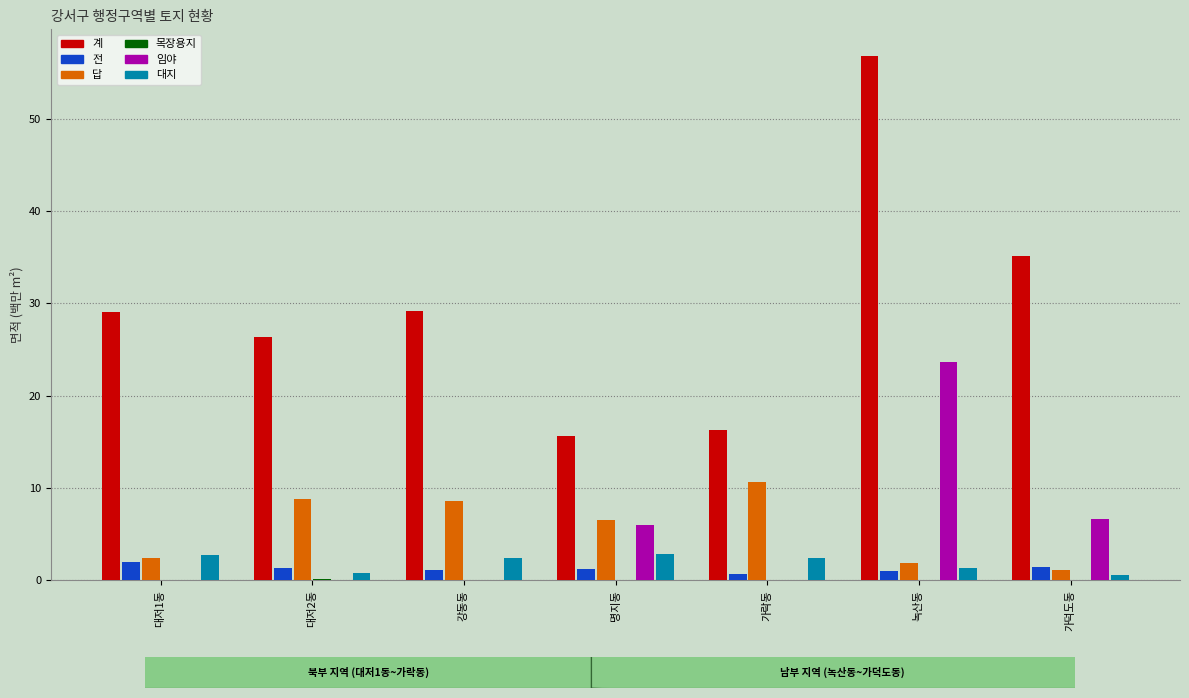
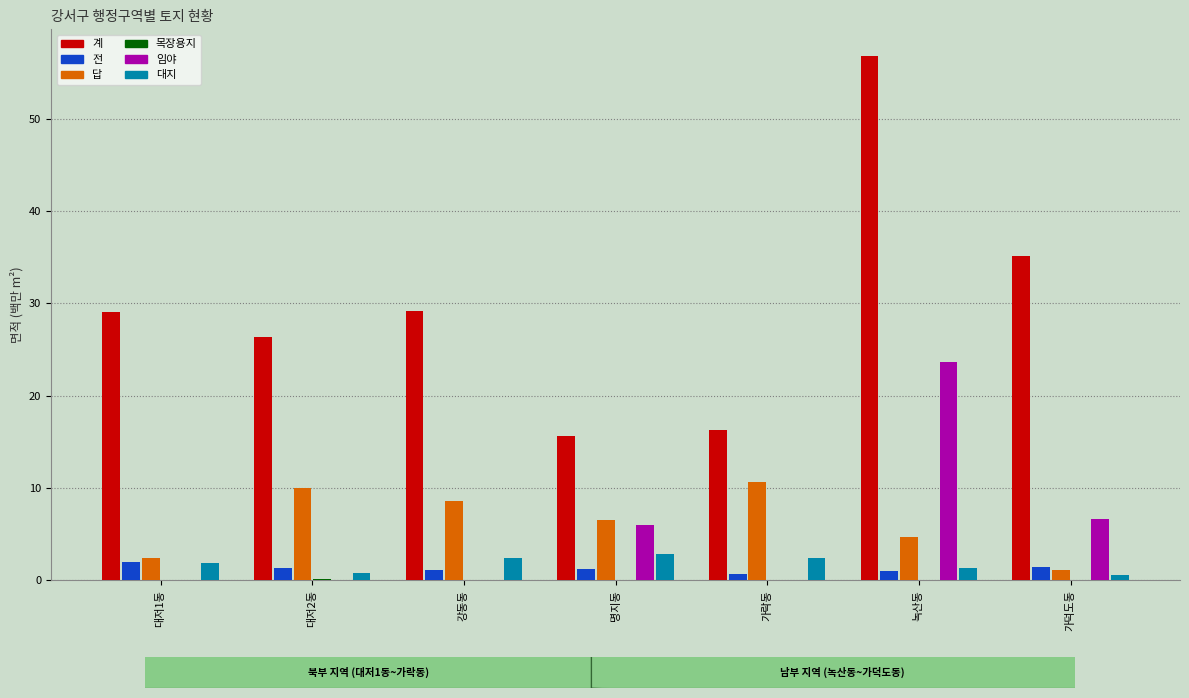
  {
    "계": {
      "대저1동": 29,
      "대저2동": 26,
      "강동동": 29,
      "명지동": 16,
      "가락동": 16,
      "녹산동": 57,
      "가덕도동": 35
    },
    "전": {
      "대저1동": 2,
      "대저2동": 1,
      "강동동": 1,
      "명지동": 1,
      "가락동": 1,
      "녹산동": 1,
      "가덕도동": 1
    },
    "답": {
      "대저1동": 2,
-     "대저2동": 9,
+     "대저2동": 10,
      "강동동": 9,
      "명지동": 7,
      "가락동": 11,
-     "녹산동": 2,
+     "녹산동": 5,
      "가덕도동": 1
    },
    "임야": {
      "명지동": 6,
      "녹산동": 24,
      "가덕도동": 7
    },
    "대지": {
-     "대저1동": 3,
+     "대저1동": 2,
      "대저2동": 1,
      "강동동": 2,
      "명지동": 3,
      "가락동": 2,
      "녹산동": 1,
      "가덕도동": 1
    }
  }
